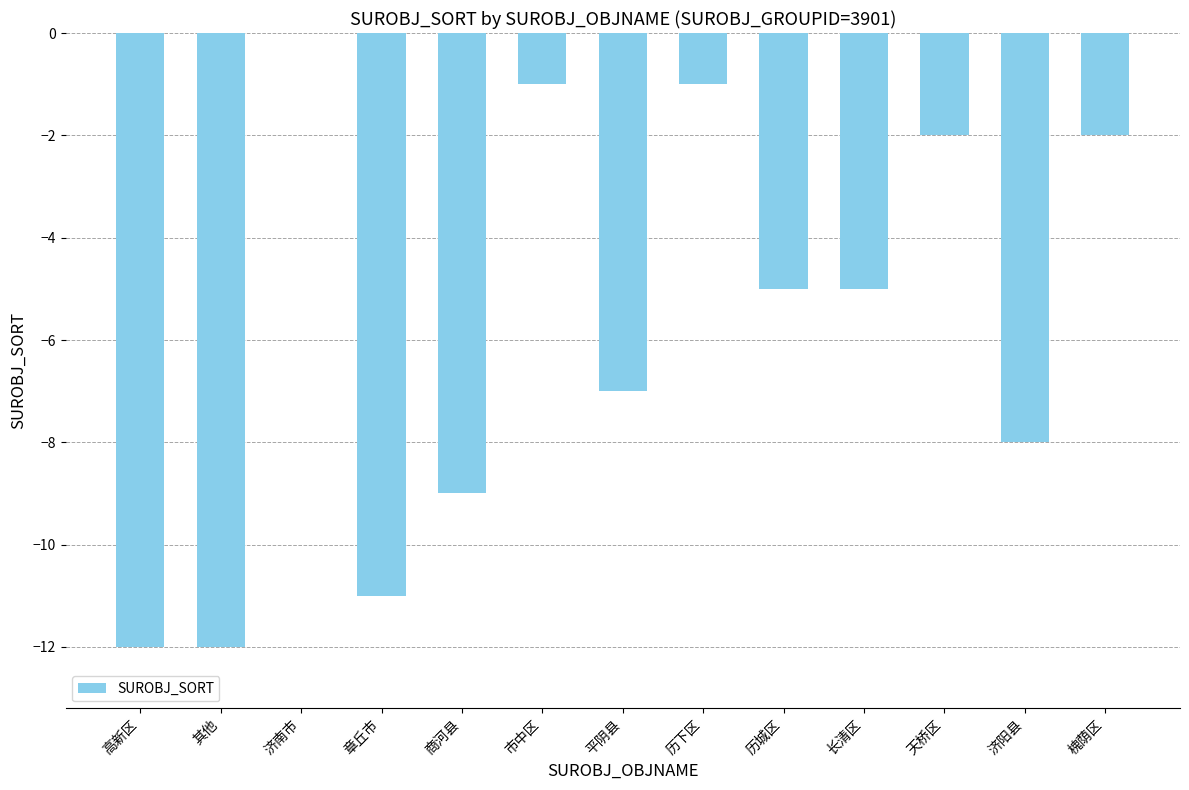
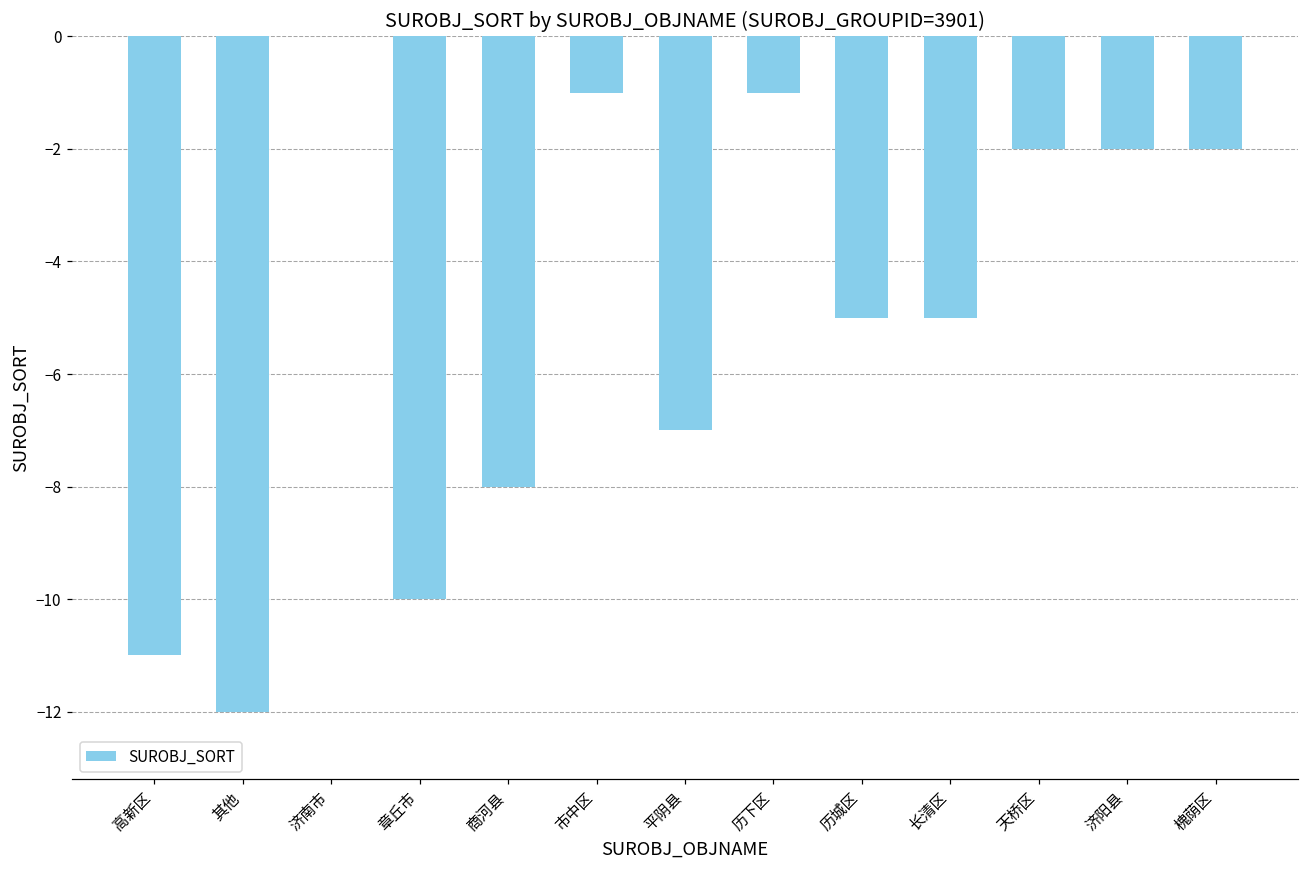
  {
-   "高新区": -12.0,
+   "高新区": -11.0,
    "其他": -12.0,
    "济南市": 0.0,
-   "章丘市": -11.0,
-   "商河县": -9.0,
+   "章丘市": -10.0,
+   "商河县": -8.0,
    "市中区": -1.0,
    "平阴县": -7.0,
    "历下区": -1.0,
    "历城区": -5.0,
    "长清区": -5.0,
    "天桥区": -2.0,
-   "济阳县": -8.0,
+   "济阳县": -2.0,
    "槐荫区": -2.0
  }
